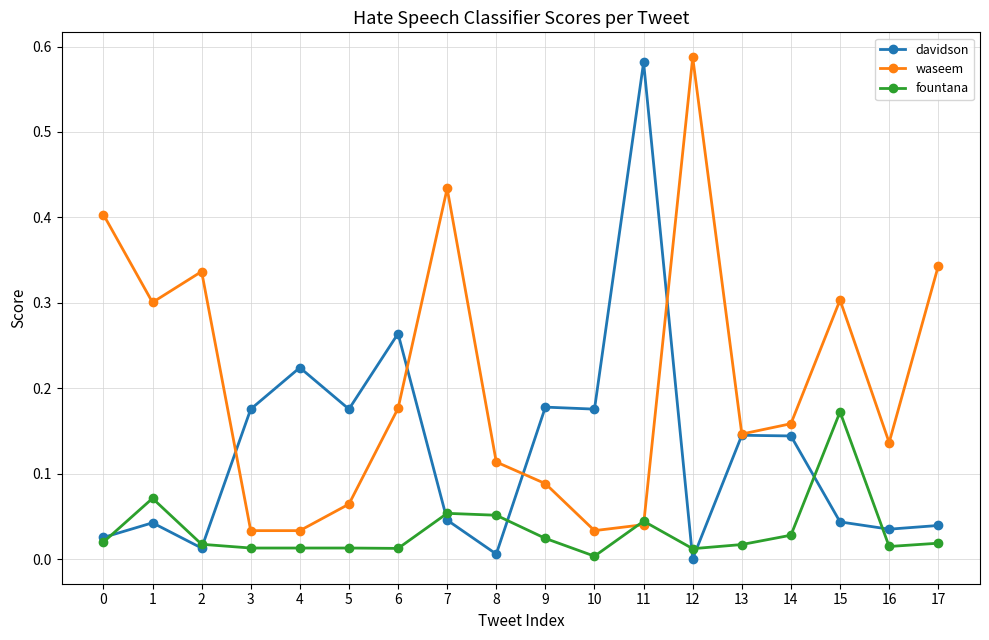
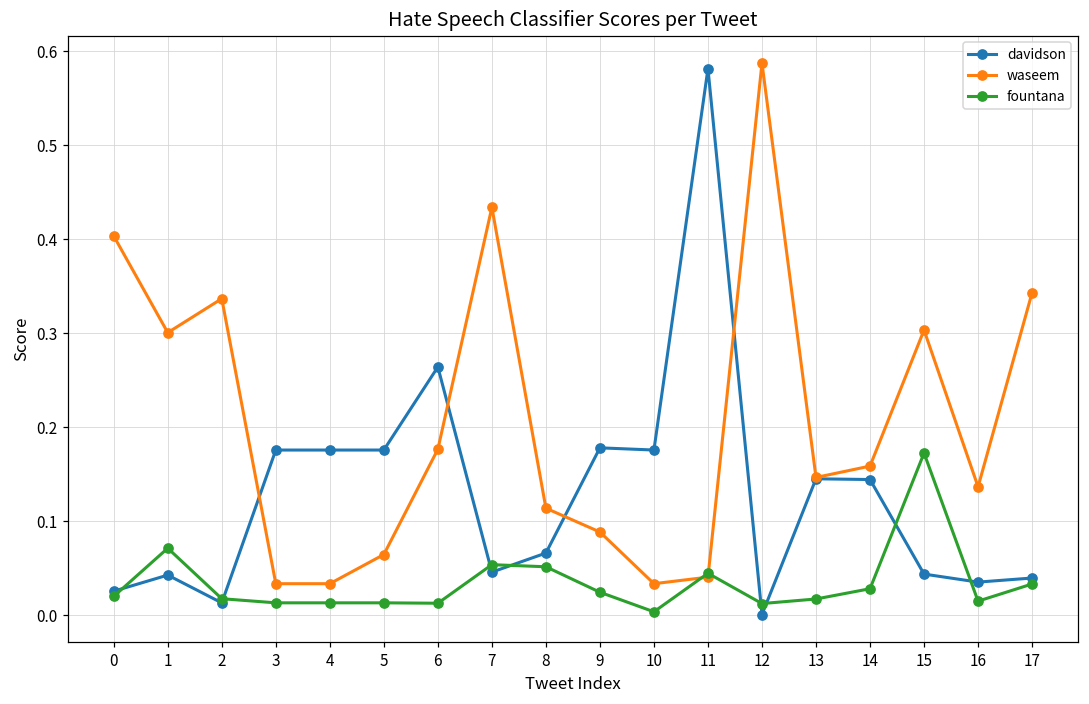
  {
    "davidson": {
      "0": 0.03,
      "1": 0.04,
      "2": 0.01,
      "3": 0.18,
-     "4": 0.22,
+     "4": 0.18,
      "5": 0.18,
      "6": 0.26,
      "7": 0.05,
-     "8": 0.01,
+     "8": 0.07,
      "9": 0.18,
      "10": 0.18,
      "11": 0.58,
      "12": 0.00,
      "14": 0.14,
      "15": 0.04,
      "16": 0.04,
      "17": 0.04
    },
    "waseem": {
      "0": 0.40,
      "1": 0.30,
      "2": 0.34,
      "3": 0.03,
      "4": 0.03,
      "5": 0.06,
      "6": 0.18,
      "7": 0.43,
      "8": 0.11,
      "9": 0.09,
      "10": 0.03,
      "11": 0.04,
      "12": 0.59,
      "14": 0.16,
      "15": 0.30,
      "16": 0.14,
      "17": 0.34
    },
    "fountana": {
      "0": 0.02,
      "1": 0.07,
      "2": 0.02,
      "3": 0.01,
      "4": 0.01,
      "5": 0.01,
      "6": 0.01,
      "7": 0.05,
      "8": 0.05,
      "9": 0.02,
      "10": 0.00,
      "11": 0.04,
      "12": 0.01,
      "13": 0.02,
      "14": 0.03,
      "15": 0.17,
      "16": 0.01,
-     "17": 0.02
+     "17": 0.03
    }
  }
